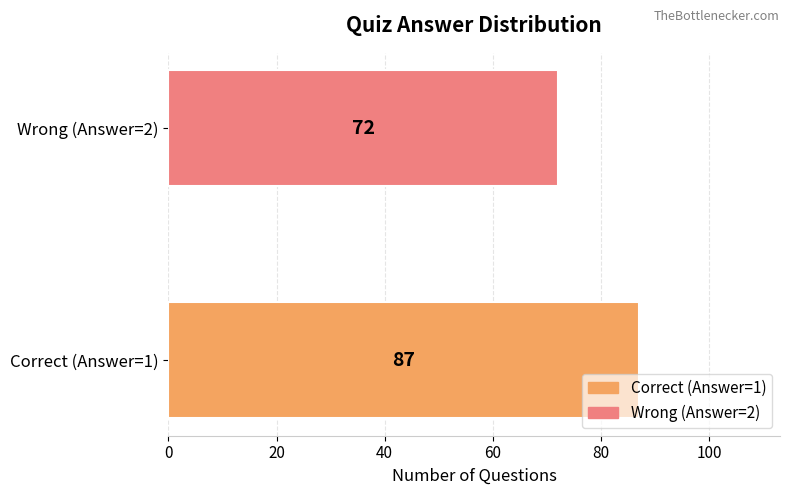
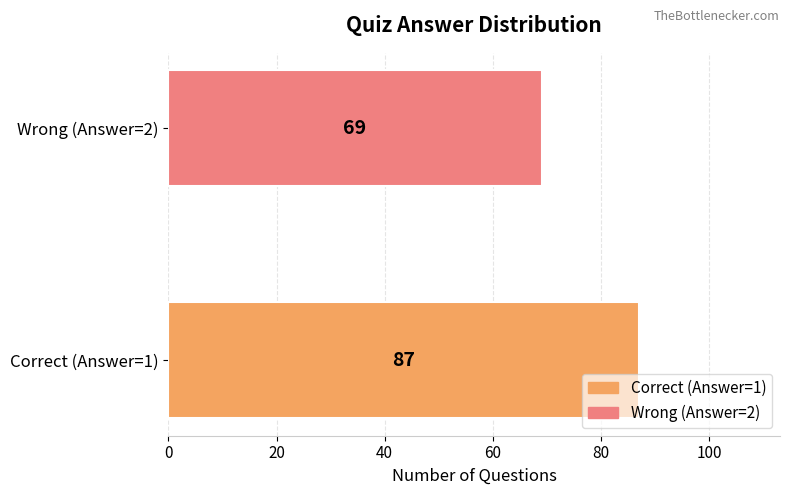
  {
-   "Wrong (Answer=2)": 72,
+   "Wrong (Answer=2)": 69,
    "Correct (Answer=1)": 87
  }
